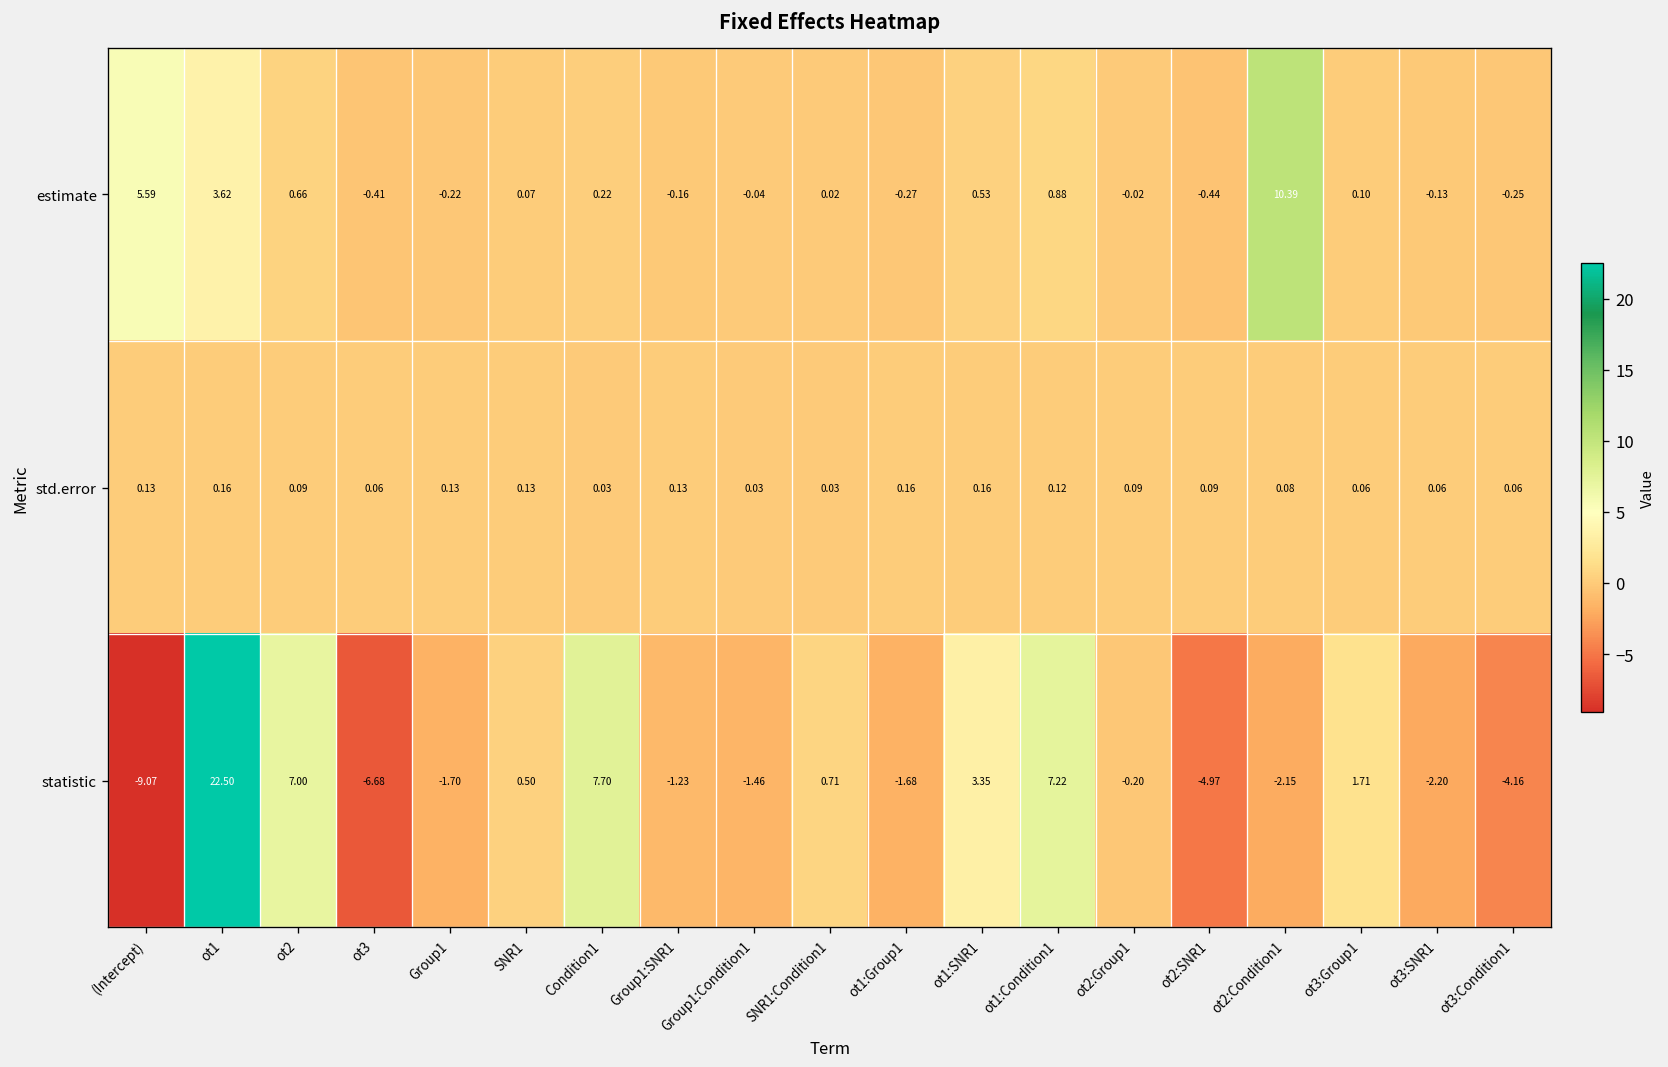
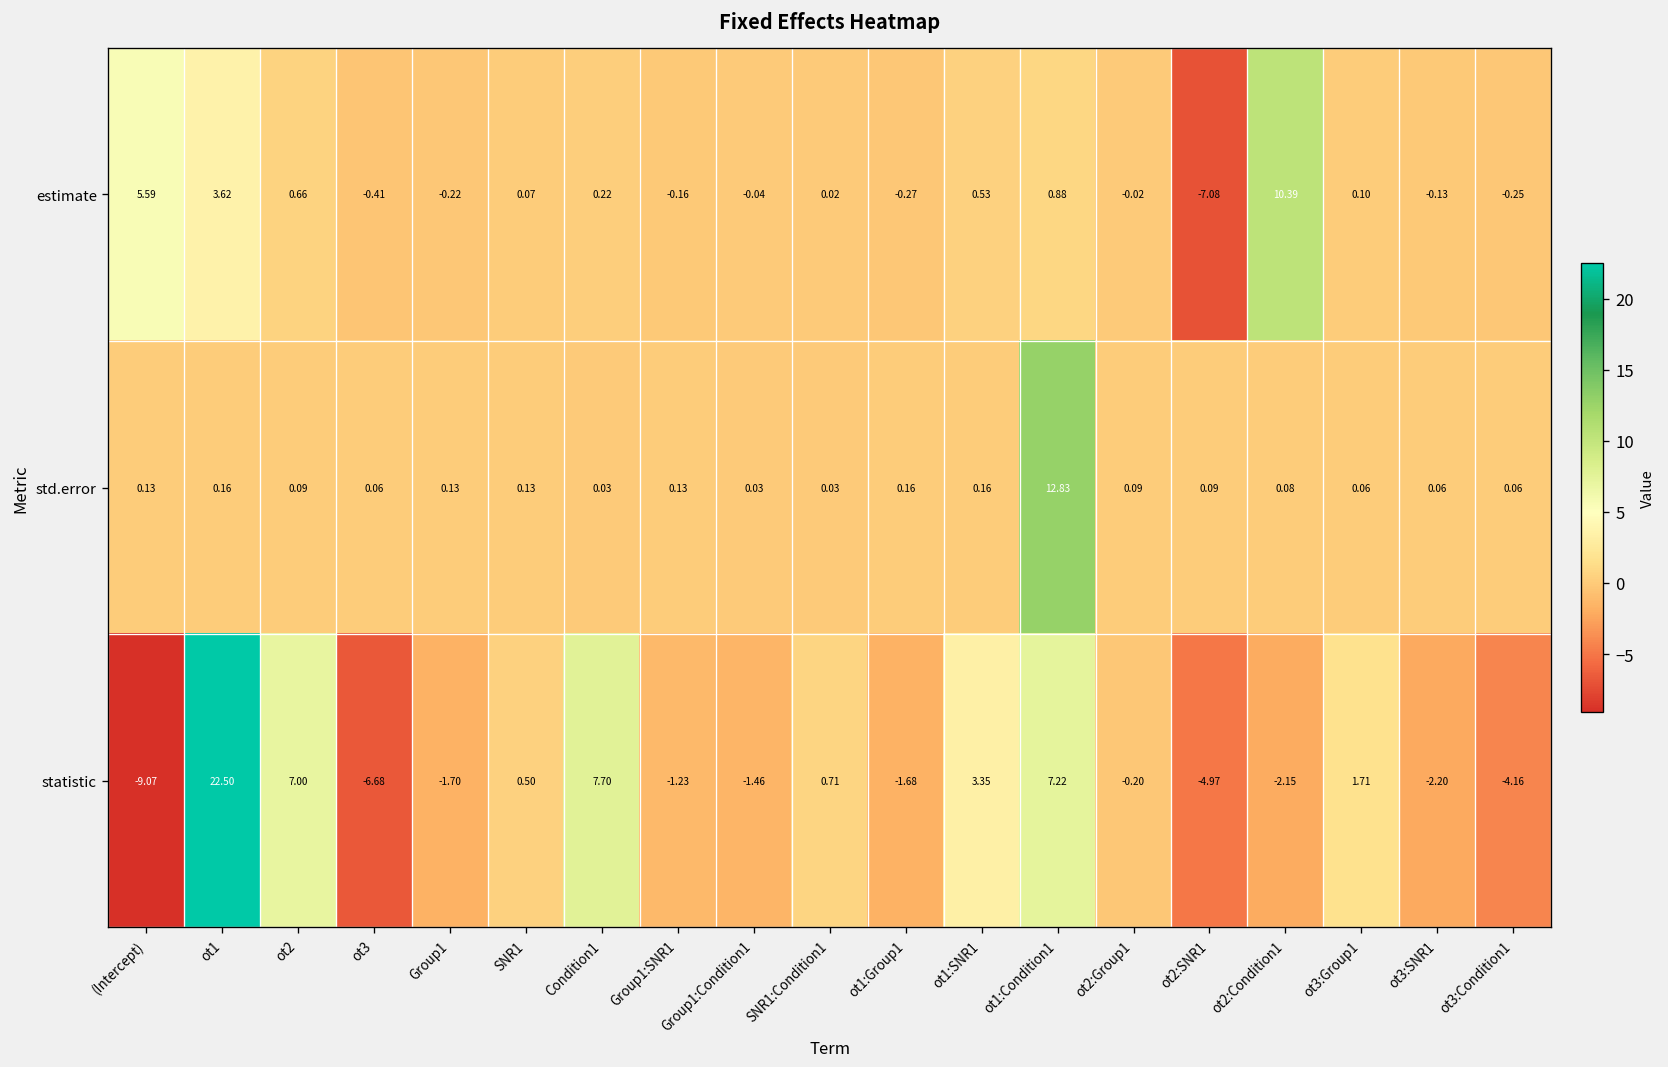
  {
    "estimate": {
      "(Intercept)": 5.59,
      "ot1": 3.62,
      "ot2": 0.66,
      "ot3": -0.41,
      "Group1": -0.22,
      "SNR1": 0.07,
      "Condition1": 0.22,
      "Group1:SNR1": -0.16,
      "Group1:Condition1": -0.04,
      "SNR1:Condition1": 0.02,
      "ot1:Group1": -0.27,
      "ot1:SNR1": 0.53,
      "ot1:Condition1": 0.88,
      "ot2:Group1": -0.02,
-     "ot2:SNR1": -0.44,
+     "ot2:SNR1": -7.08,
      "ot2:Condition1": 10.39,
      "ot3:Group1": 0.10,
      "ot3:SNR1": -0.13,
      "ot3:Condition1": -0.25
    },
    "std.error": {
      "(Intercept)": 0.13,
      "ot1": 0.16,
      "ot2": 0.09,
      "ot3": 0.06,
      "Group1": 0.13,
      "SNR1": 0.13,
      "Condition1": 0.03,
      "Group1:SNR1": 0.13,
      "Group1:Condition1": 0.03,
      "SNR1:Condition1": 0.03,
      "ot1:Group1": 0.16,
      "ot1:SNR1": 0.16,
-     "ot1:Condition1": 0.12,
+     "ot1:Condition1": 12.83,
      "ot2:Group1": 0.09,
      "ot2:SNR1": 0.09,
      "ot2:Condition1": 0.08,
      "ot3:Group1": 0.06,
      "ot3:SNR1": 0.06,
      "ot3:Condition1": 0.06
    },
    "statistic": {
      "(Intercept)": -9.07,
      "ot1": 22.50,
      "ot2": 7.00,
      "ot3": -6.68,
      "Group1": -1.70,
      "SNR1": 0.50,
      "Condition1": 7.70,
      "Group1:SNR1": -1.23,
      "Group1:Condition1": -1.46,
      "SNR1:Condition1": 0.71,
      "ot1:Group1": -1.68,
      "ot1:SNR1": 3.35,
      "ot1:Condition1": 7.22,
      "ot2:Group1": -0.20,
      "ot2:SNR1": -4.97,
      "ot2:Condition1": -2.15,
      "ot3:Group1": 1.71,
      "ot3:SNR1": -2.20,
      "ot3:Condition1": -4.16
    }
  }
